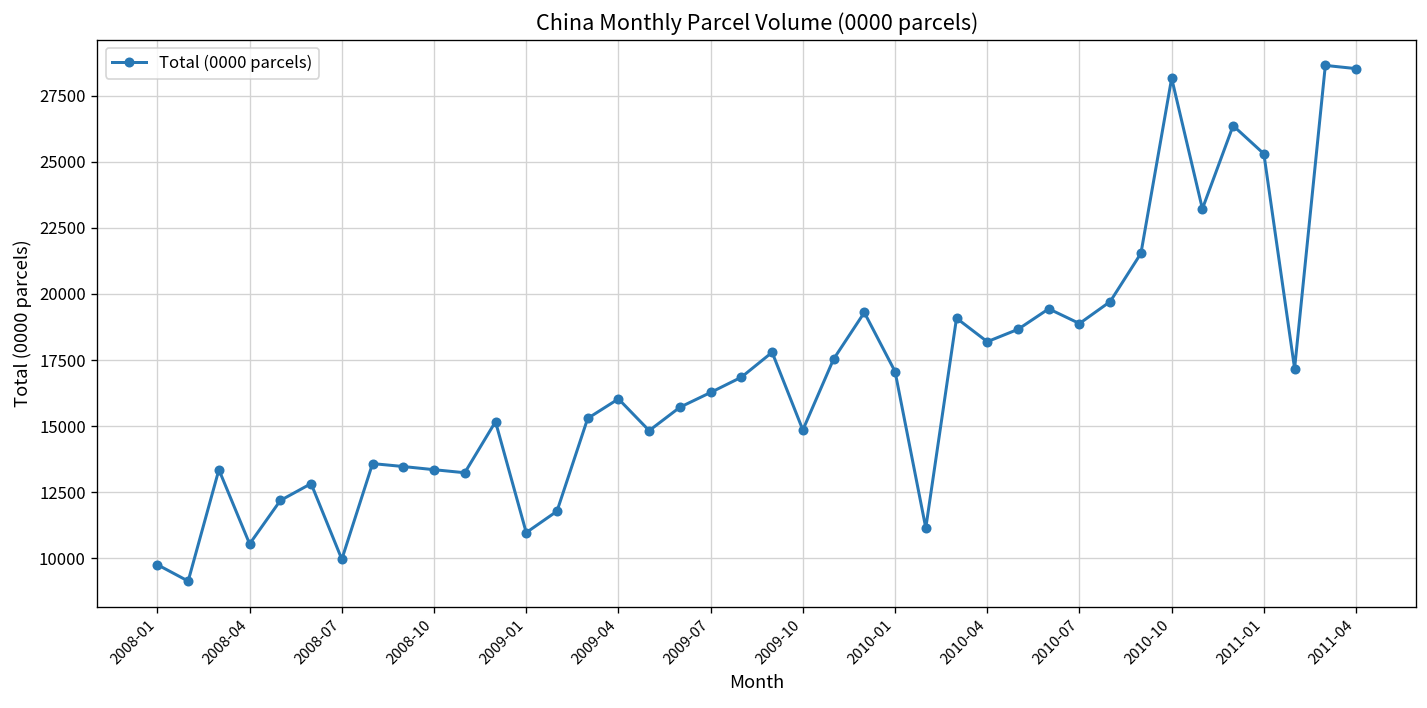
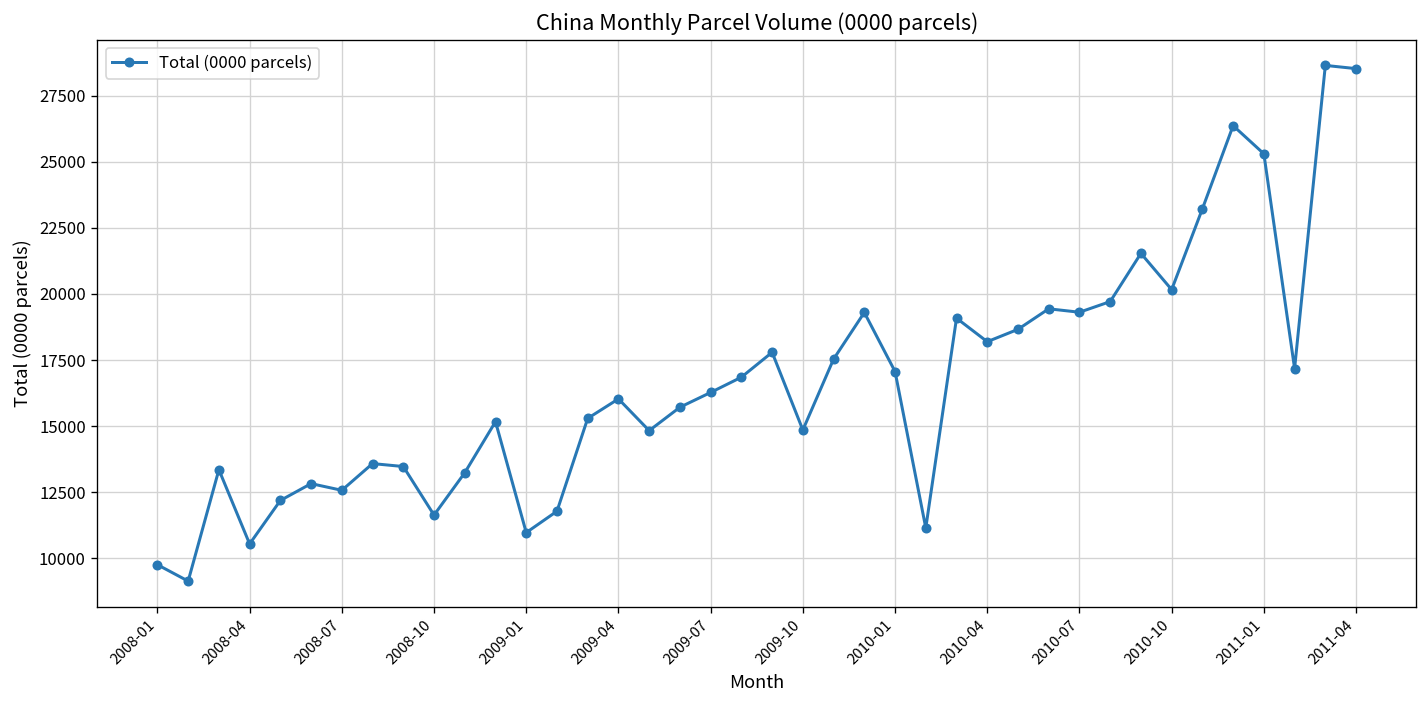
  {
    "2008-01": 9800,
    "2008-04": 10500,
-   "2008-07": 10000,
-   "2008-10": 13400,
+   "2008-07": 12600,
+   "2008-10": 11600,
    "2009-01": 11000,
    "2009-04": 16000,
    "2009-07": 16300,
    "2009-10": 14900,
    "2010-01": 17100,
    "2010-04": 18200,
-   "2010-07": 18900,
-   "2010-10": 28200,
+   "2010-07": 19300,
+   "2010-10": 20200,
    "2011-01": 25300,
    "2011-04": 28500
  }
